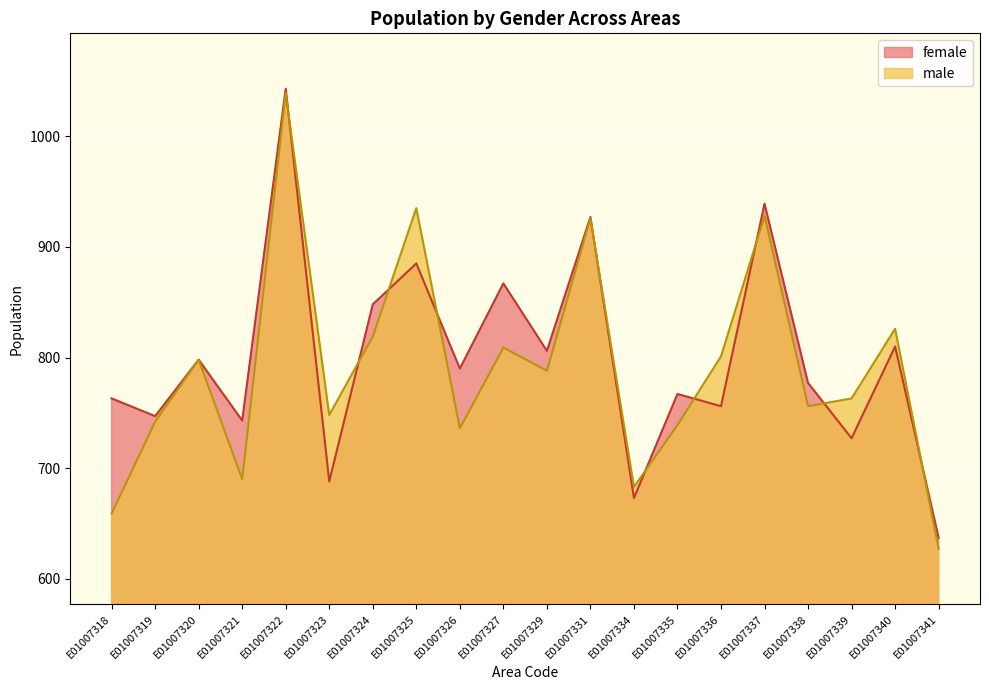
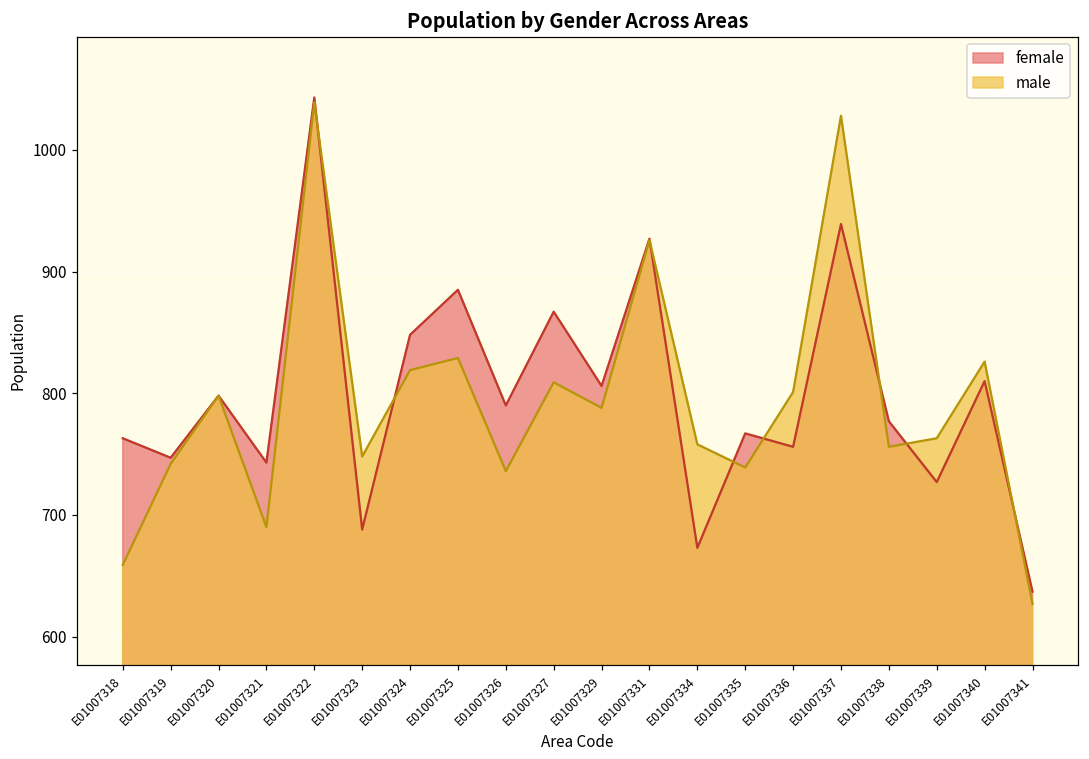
  {
    "female": {
      "E01007318": 763,
      "E01007319": 747,
      "E01007321": 743,
      "E01007322": 1043,
      "E01007323": 688,
      "E01007324": 848,
      "E01007325": 885,
      "E01007326": 790,
      "E01007327": 867,
      "E01007329": 806,
      "E01007334": 673,
      "E01007335": 767,
      "E01007336": 756,
      "E01007337": 939,
      "E01007338": 777,
      "E01007339": 727,
      "E01007340": 810,
      "E01007341": 637
    },
    "male": {
      "E01007318": 659,
      "E01007319": 742,
      "E01007321": 690,
      "E01007322": 1039,
      "E01007323": 748,
      "E01007324": 819,
-     "E01007325": 935,
+     "E01007325": 829,
      "E01007326": 736,
      "E01007327": 809,
      "E01007329": 788,
-     "E01007334": 683,
+     "E01007334": 758,
      "E01007335": 739,
      "E01007336": 801,
-     "E01007337": 928,
+     "E01007337": 1028,
      "E01007338": 756,
      "E01007339": 763,
      "E01007340": 826,
      "E01007341": 627
    }
  }
